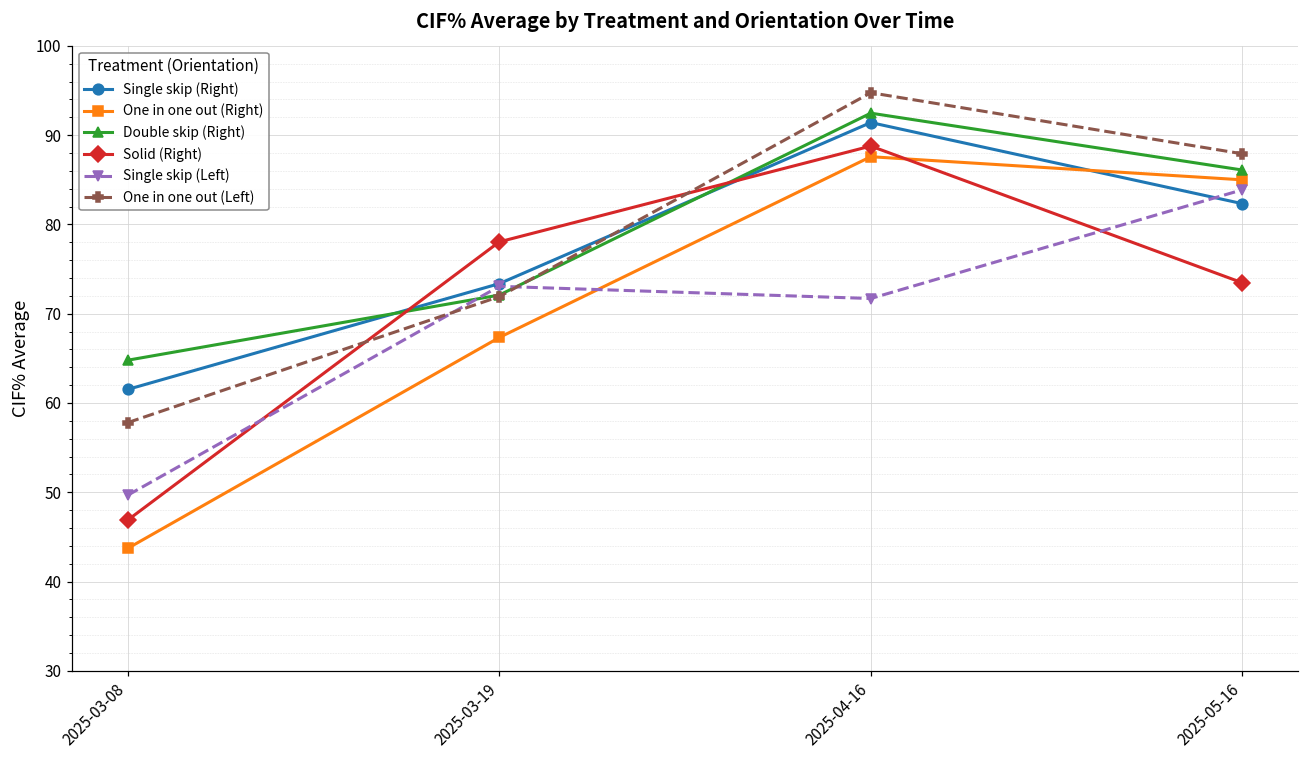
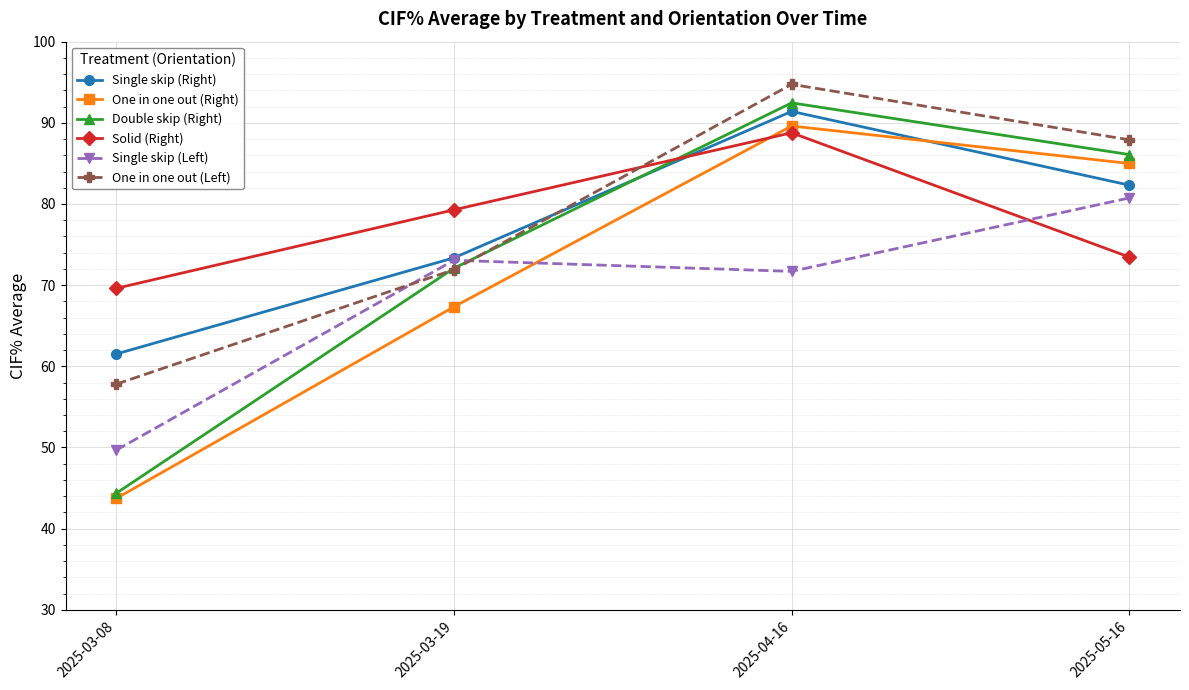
  {
    "Single skip (Right)": {
      "2025-03-08": 62,
      "2025-04-16": 91,
      "2025-05-16": 82
    },
    "One in one out (Right)": {
      "2025-03-08": 44,
      "2025-03-19": 67,
-     "2025-04-16": 88,
+     "2025-04-16": 90,
      "2025-05-16": 85
    },
    "Double skip (Right)": {
-     "2025-03-08": 65,
+     "2025-03-08": 44,
      "2025-04-16": 92,
      "2025-05-16": 86
    },
    "Solid (Right)": {
-     "2025-03-08": 47,
-     "2025-03-19": 78,
+     "2025-03-08": 70,
+     "2025-03-19": 79,
      "2025-04-16": 89,
      "2025-05-16": 73
    },
    "Single skip (Left)": {
      "2025-03-08": 50,
      "2025-04-16": 72,
-     "2025-05-16": 84
+     "2025-05-16": 81
    },
    "One in one out (Left)": {
      "2025-03-08": 58,
      "2025-04-16": 95,
      "2025-05-16": 88
    }
  }
